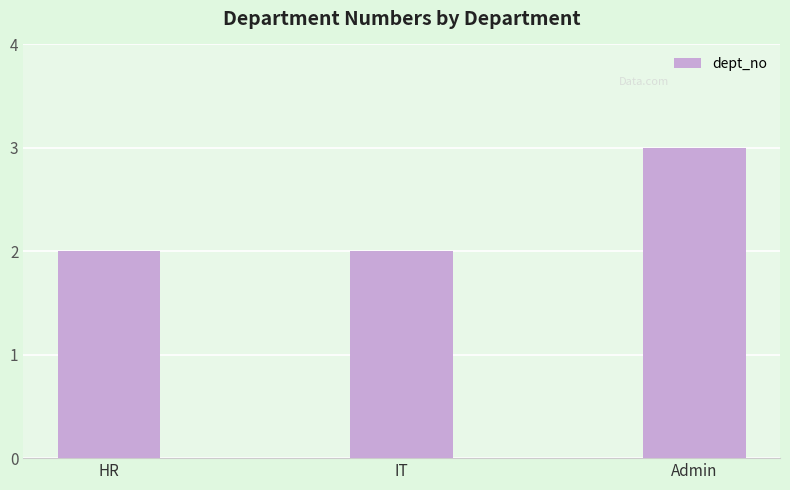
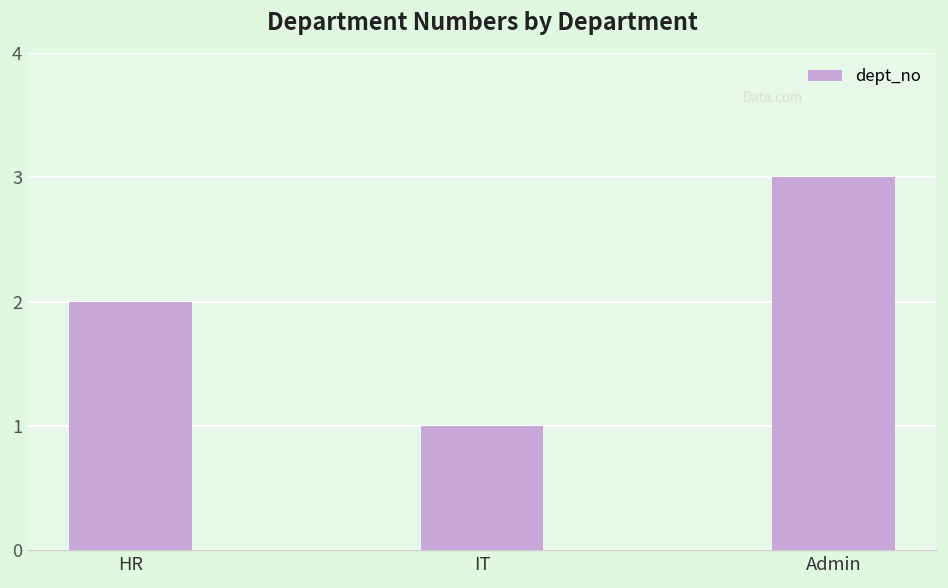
  {
    "HR": 2,
-   "IT": 2,
+   "IT": 1,
    "Admin": 3
  }
